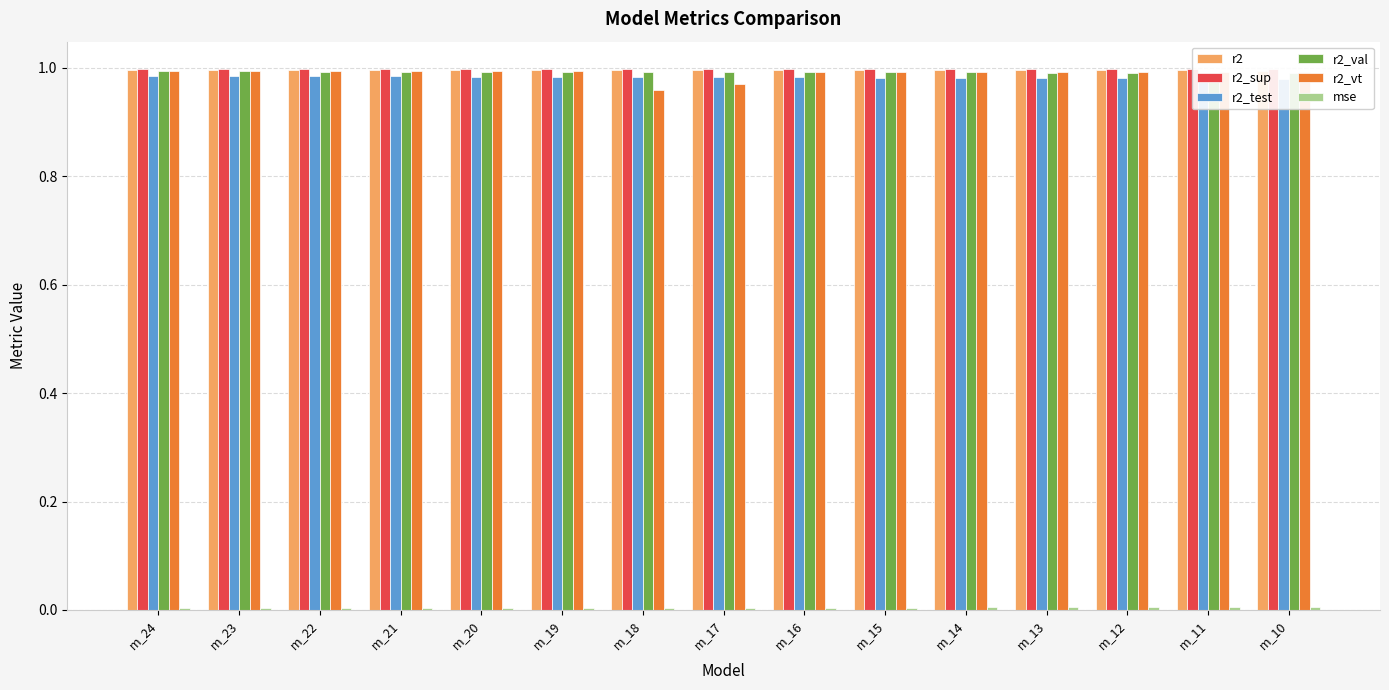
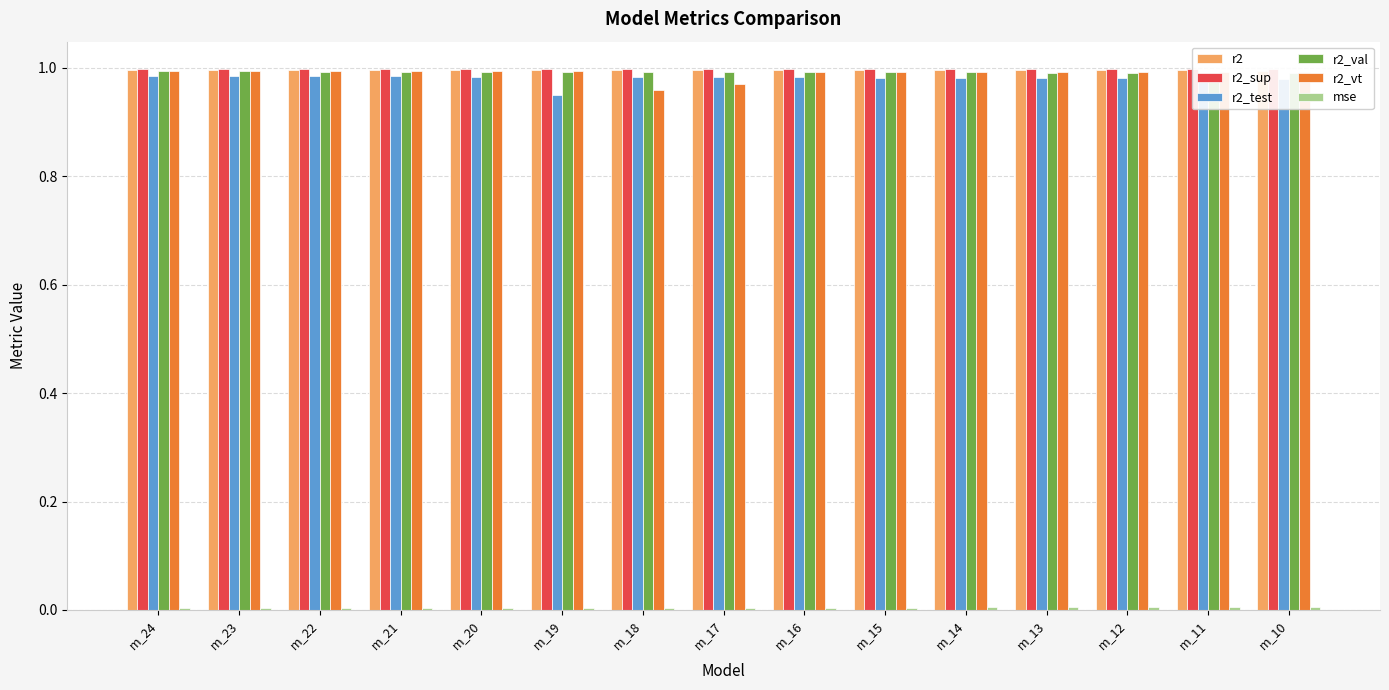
  {
    "r2": {
      "m_24": 1.00,
      "m_23": 1.00,
      "m_22": 1.00,
      "m_21": 1.00,
      "m_20": 1.00,
      "m_19": 1.00,
      "m_18": 1.00,
      "m_17": 1.00,
      "m_16": 1.00,
      "m_15": 1.00,
      "m_14": 1.00,
      "m_13": 0.99,
      "m_12": 0.99,
      "m_11": 0.99
    },
    "r2_sup": {
      "m_24": 1.00,
      "m_23": 1.00,
      "m_22": 1.00,
      "m_21": 1.00,
      "m_20": 1.00,
      "m_19": 1.00,
      "m_18": 1.00,
      "m_17": 1.00,
      "m_16": 1.00,
      "m_15": 1.00,
      "m_14": 1.00,
      "m_13": 1.00,
      "m_12": 1.00
    },
    "r2_test": {
      "m_24": 0.98,
      "m_23": 0.98,
      "m_22": 0.98,
      "m_21": 0.98,
      "m_20": 0.98,
-     "m_19": 0.98,
+     "m_19": 0.95,
      "m_18": 0.98,
      "m_17": 0.98,
      "m_16": 0.98,
      "m_15": 0.98,
      "m_14": 0.98,
      "m_13": 0.98,
      "m_12": 0.98
    },
    "r2_val": {
      "m_24": 0.99,
      "m_23": 0.99,
      "m_22": 0.99,
      "m_21": 0.99,
      "m_20": 0.99,
      "m_19": 0.99,
      "m_18": 0.99,
      "m_17": 0.99,
      "m_16": 0.99,
      "m_15": 0.99,
      "m_14": 0.99,
      "m_13": 0.99,
      "m_12": 0.99
    },
    "r2_vt": {
      "m_24": 0.99,
      "m_23": 0.99,
      "m_22": 0.99,
      "m_21": 0.99,
      "m_20": 0.99,
      "m_19": 0.99,
      "m_18": 0.96,
      "m_17": 0.97,
      "m_16": 0.99,
      "m_15": 0.99,
      "m_14": 0.99,
      "m_13": 0.99,
      "m_12": 0.99
    },
    "mse": {
      "m_14": 0.00,
      "m_13": 0.00,
      "m_12": 0.00,
      "m_11": 0.00,
      "m_10": 0.01
    }
  }
